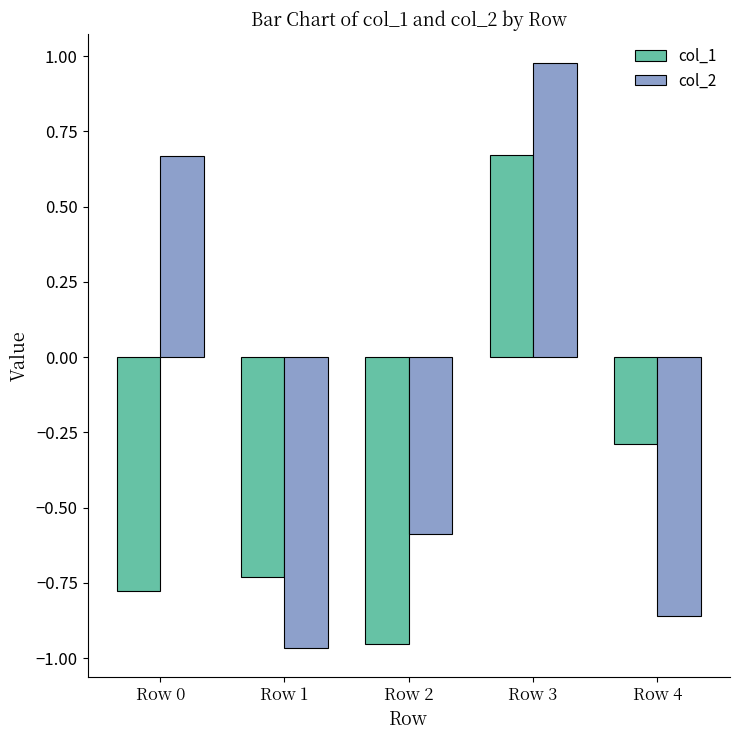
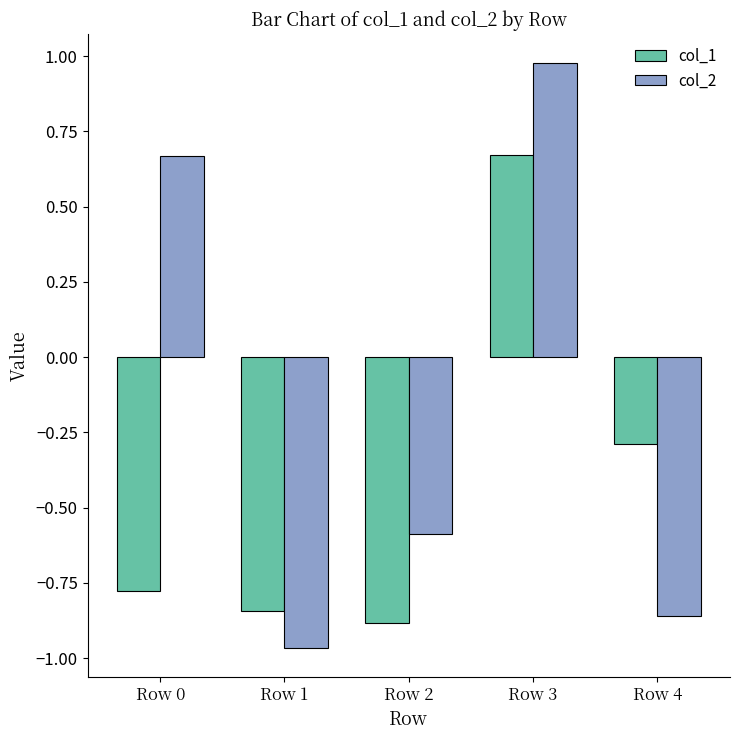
  {
    "col_1": {
      "Row 0": -0.78,
-     "Row 1": -0.73,
-     "Row 2": -0.95,
+     "Row 1": -0.85,
+     "Row 2": -0.88,
      "Row 3": 0.67,
      "Row 4": -0.29
    },
    "col_2": {
      "Row 0": 0.67,
      "Row 1": -0.97,
      "Row 2": -0.59,
      "Row 3": 0.98,
      "Row 4": -0.86
    }
  }
